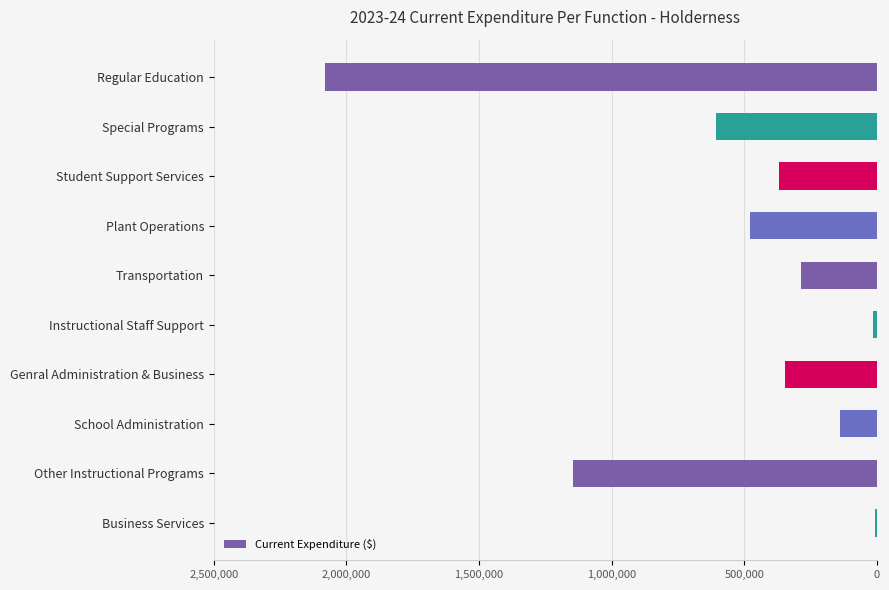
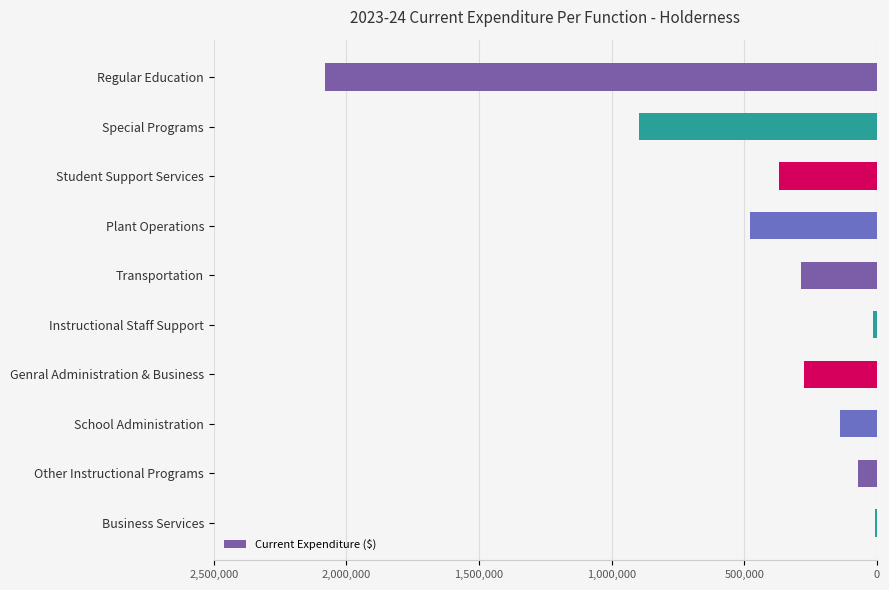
  {
    "Regular Education": "2,080,000",
-   "Special Programs": "610,000",
+   "Special Programs": "900,000",
    "Student Support Services": "370,000",
    "Plant Operations": "480,000",
    "Transportation": "290,000",
    "Instructional Staff Support": "20,000",
-   "Genral Administration & Business": "350,000",
+   "Genral Administration & Business": "280,000",
    "School Administration": "140,000",
-   "Other Instructional Programs": "1,150,000"
+   "Other Instructional Programs": "70,000"
  }
